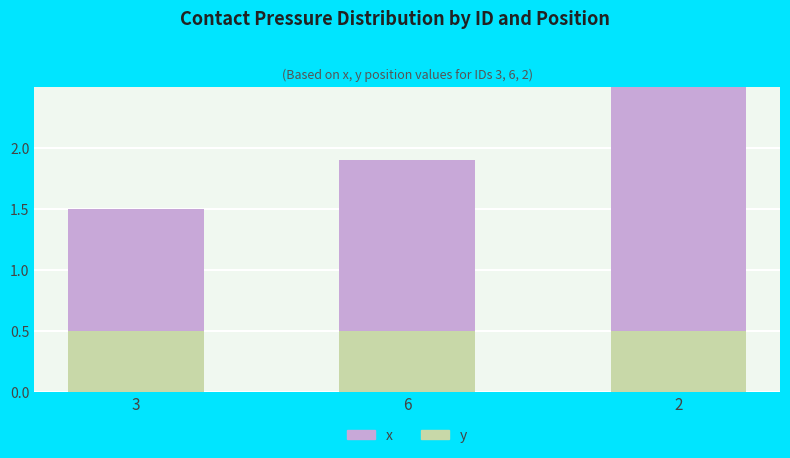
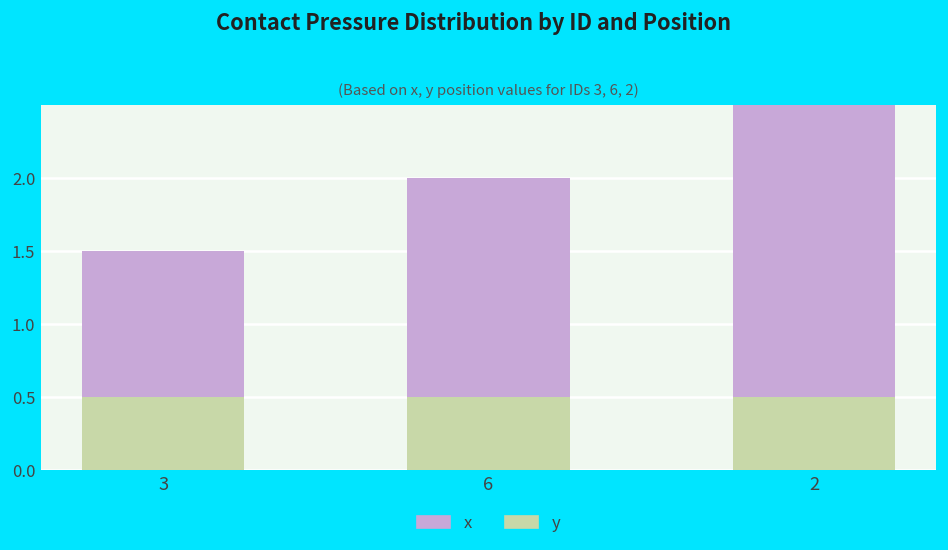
  {
    "y": {
      "3": 0.5,
      "6": 0.5,
      "2": 0.5
    },
    "x": {
      "3": 1.0,
-     "6": 1.4,
+     "6": 1.5,
      "2": 2.0
    }
  }
